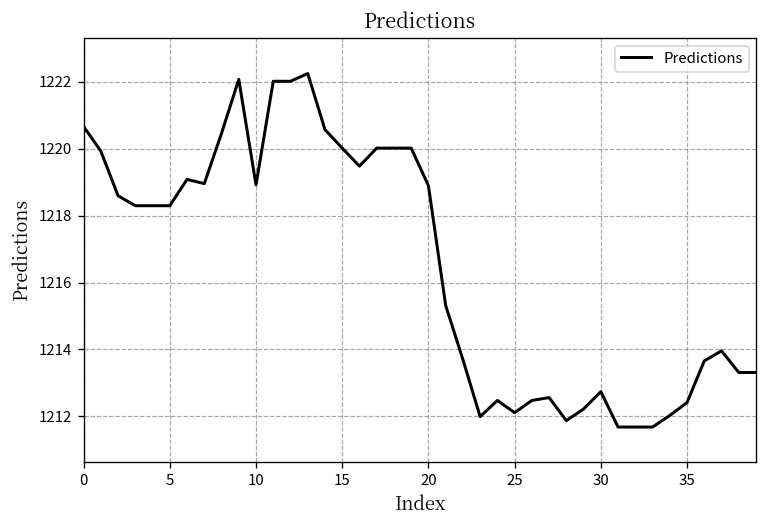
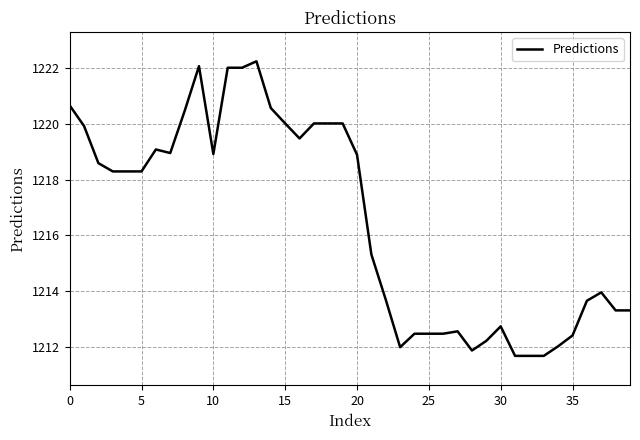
  {
    "0": 1220.7,
    "5": 1218.3,
    "10": 1218.9,
    "15": 1220.0,
    "20": 1218.9,
-   "25": 1212.1,
+   "25": 1212.5,
    "30": 1212.7,
    "35": 1212.4
  }
